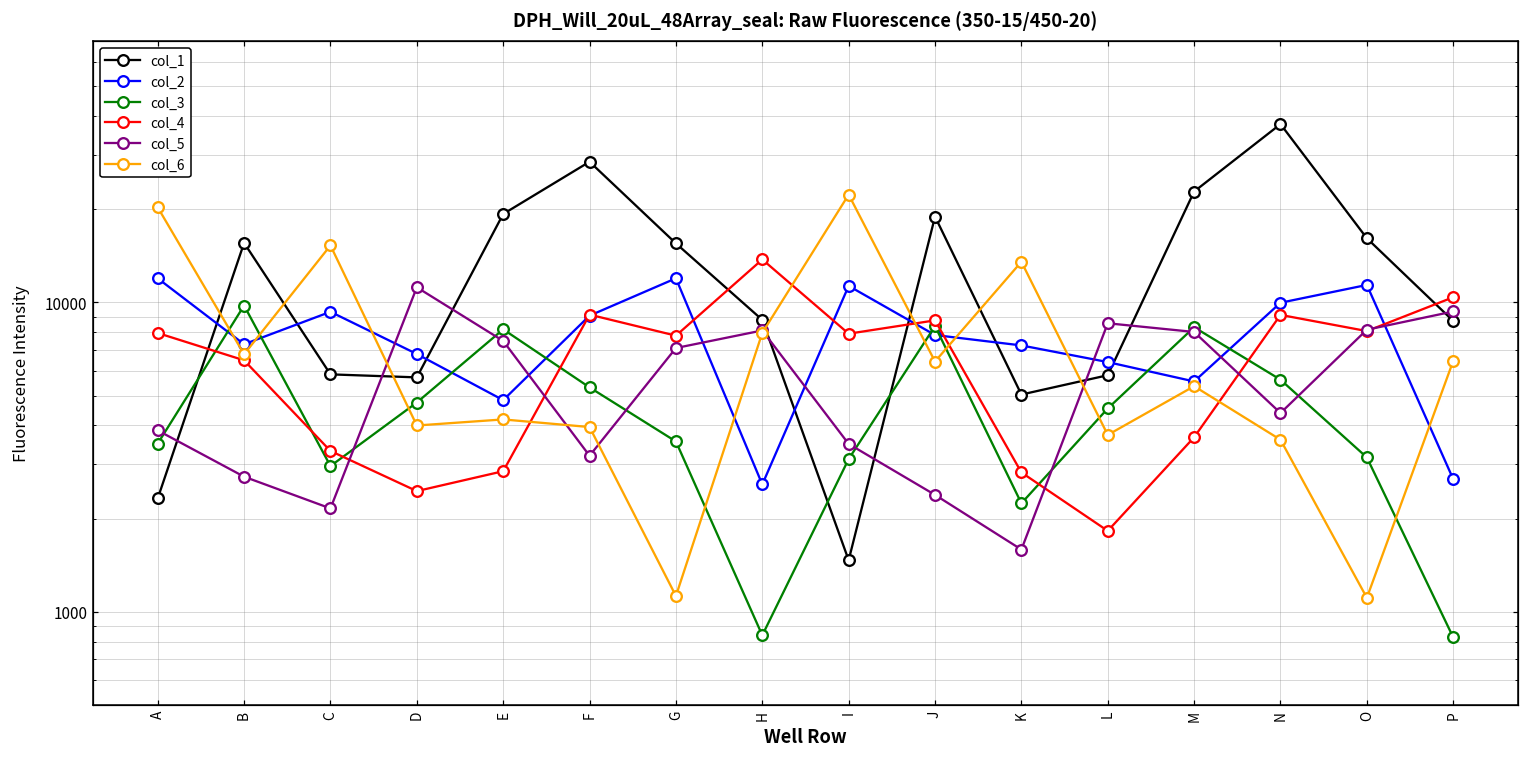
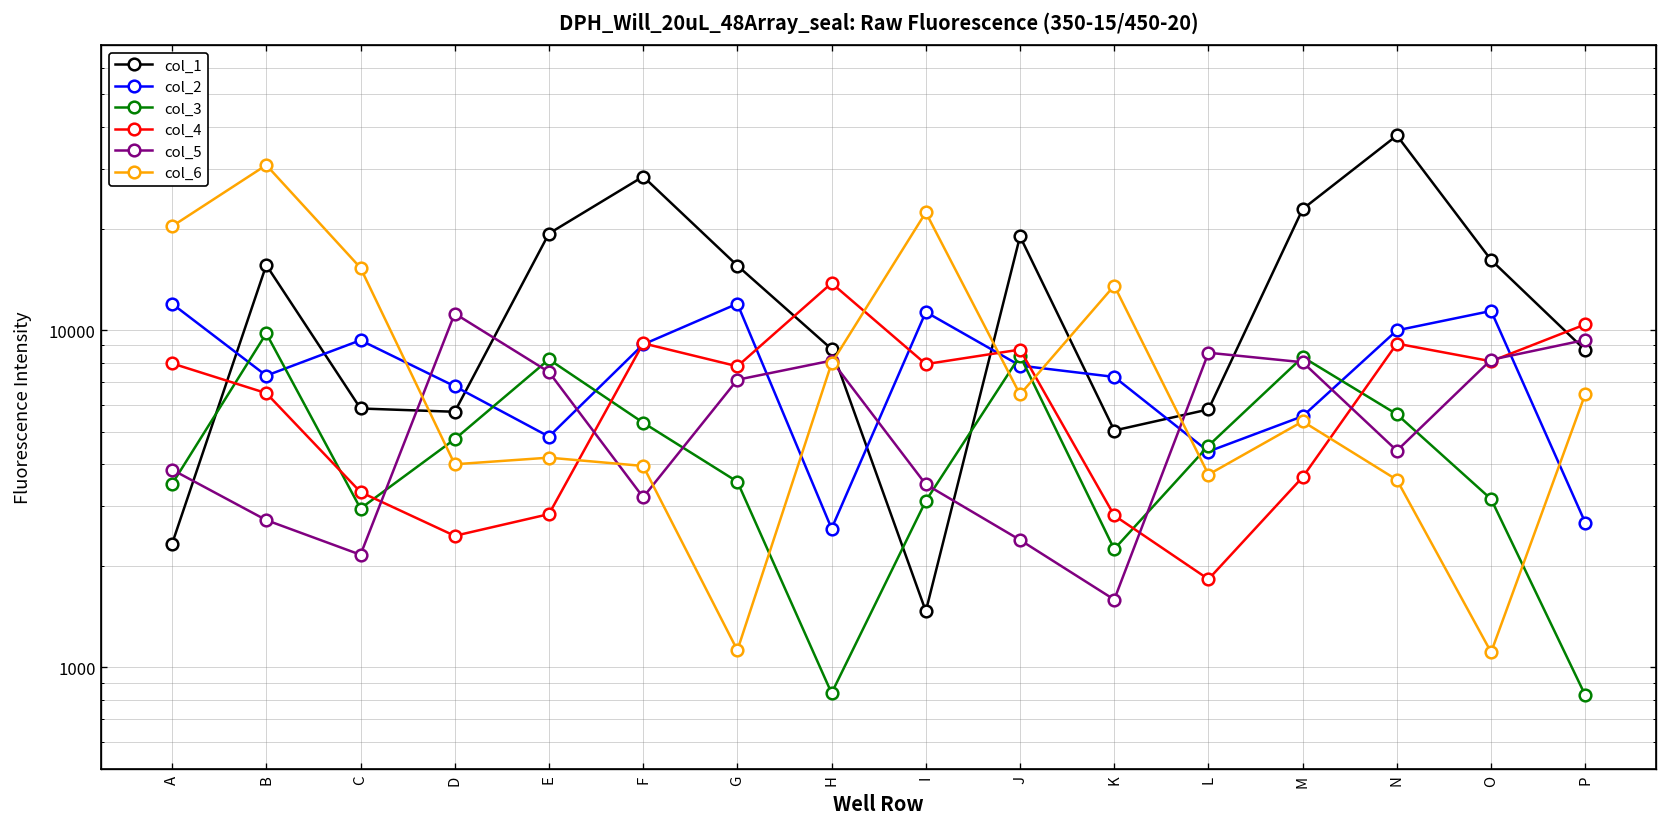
  {
    "col_1": {
      "A": 2300,
      "B": 16000,
      "C": 5900,
      "D": 5700,
      "E": 19000,
      "F": 29000,
      "G": 16000,
      "H": 8800,
      "I": 1500,
      "J": 19000,
      "K": 5000,
      "L": 5800,
      "M": 23000,
      "N": 38000,
      "O": 16000,
      "P": 8700
    },
    "col_2": {
      "A": 12000,
      "B": 7300,
      "C": 9300,
      "D": 6800,
      "E": 4800,
      "G": 12000,
      "H": 2600,
      "I": 11300,
      "J": 7800,
      "K": 7300,
-     "L": 6400,
+     "L": 4400,
      "M": 5600,
      "N": 10000,
      "O": 11400,
      "P": 2700
    },
    "col_3": {
      "A": 3500,
      "B": 9800,
      "C": 3000,
      "D": 4700,
      "E": 8200,
      "F": 5300,
      "G": 3600,
      "H": 840,
      "I": 3100,
      "J": 8400,
      "K": 2200,
      "L": 4500,
      "M": 8300,
      "N": 5600,
      "O": 3200,
      "P": 830
    },
    "col_4": {
      "A": 8000,
      "B": 6500,
      "C": 3300,
      "D": 2500,
      "E": 2800,
      "G": 7800,
      "H": 14000,
      "I": 7900,
      "J": 8800,
      "K": 2800,
      "L": 1800,
      "M": 3700,
      "N": 9100,
      "P": 10400
    },
    "col_5": {
      "A": 3900,
      "B": 2700,
      "C": 2200,
      "D": 11200,
      "E": 7500,
      "F": 3200,
      "G": 7100,
      "I": 3500,
      "J": 2400,
      "K": 1600,
      "L": 8600,
      "M": 8000,
      "N": 4400,
      "P": 9300
    },
    "col_6": {
      "A": 20000,
-     "B": 6800,
+     "B": 31000,
      "C": 15000,
      "D": 4000,
      "E": 4200,
      "F": 4000,
      "G": 1120,
      "I": 22000,
      "J": 6400,
      "K": 14000,
      "L": 3700,
      "M": 5400,
      "N": 3600,
      "O": 1110,
      "P": 6500
    }
  }
